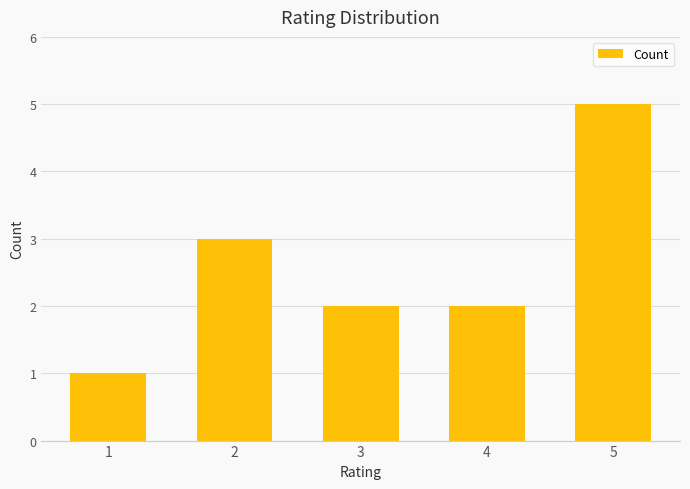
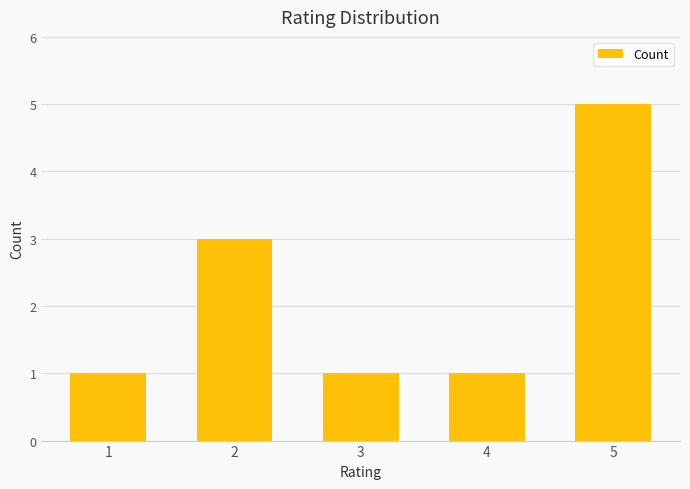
  {
    "1": 1,
    "2": 3,
-   "3": 2,
-   "4": 2,
+   "3": 1,
+   "4": 1,
    "5": 5
  }
